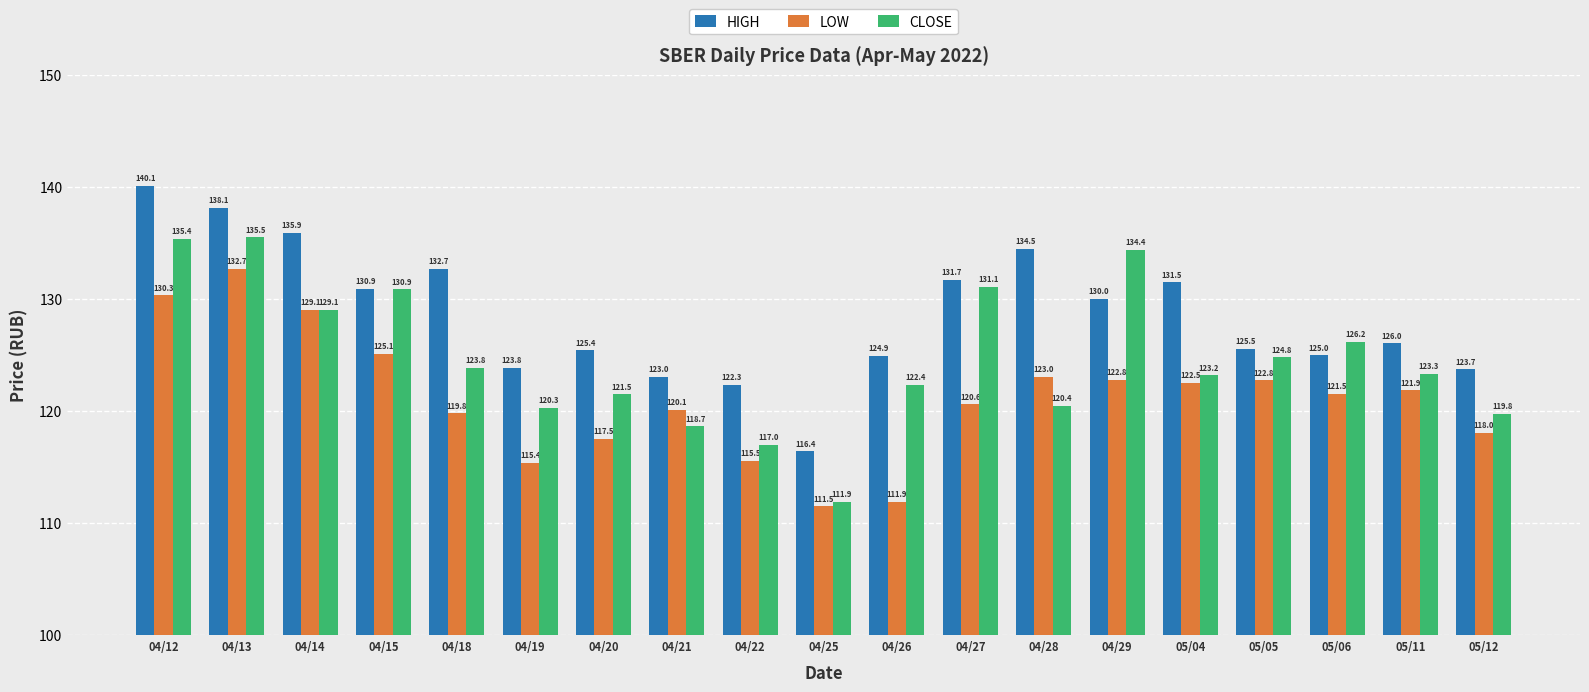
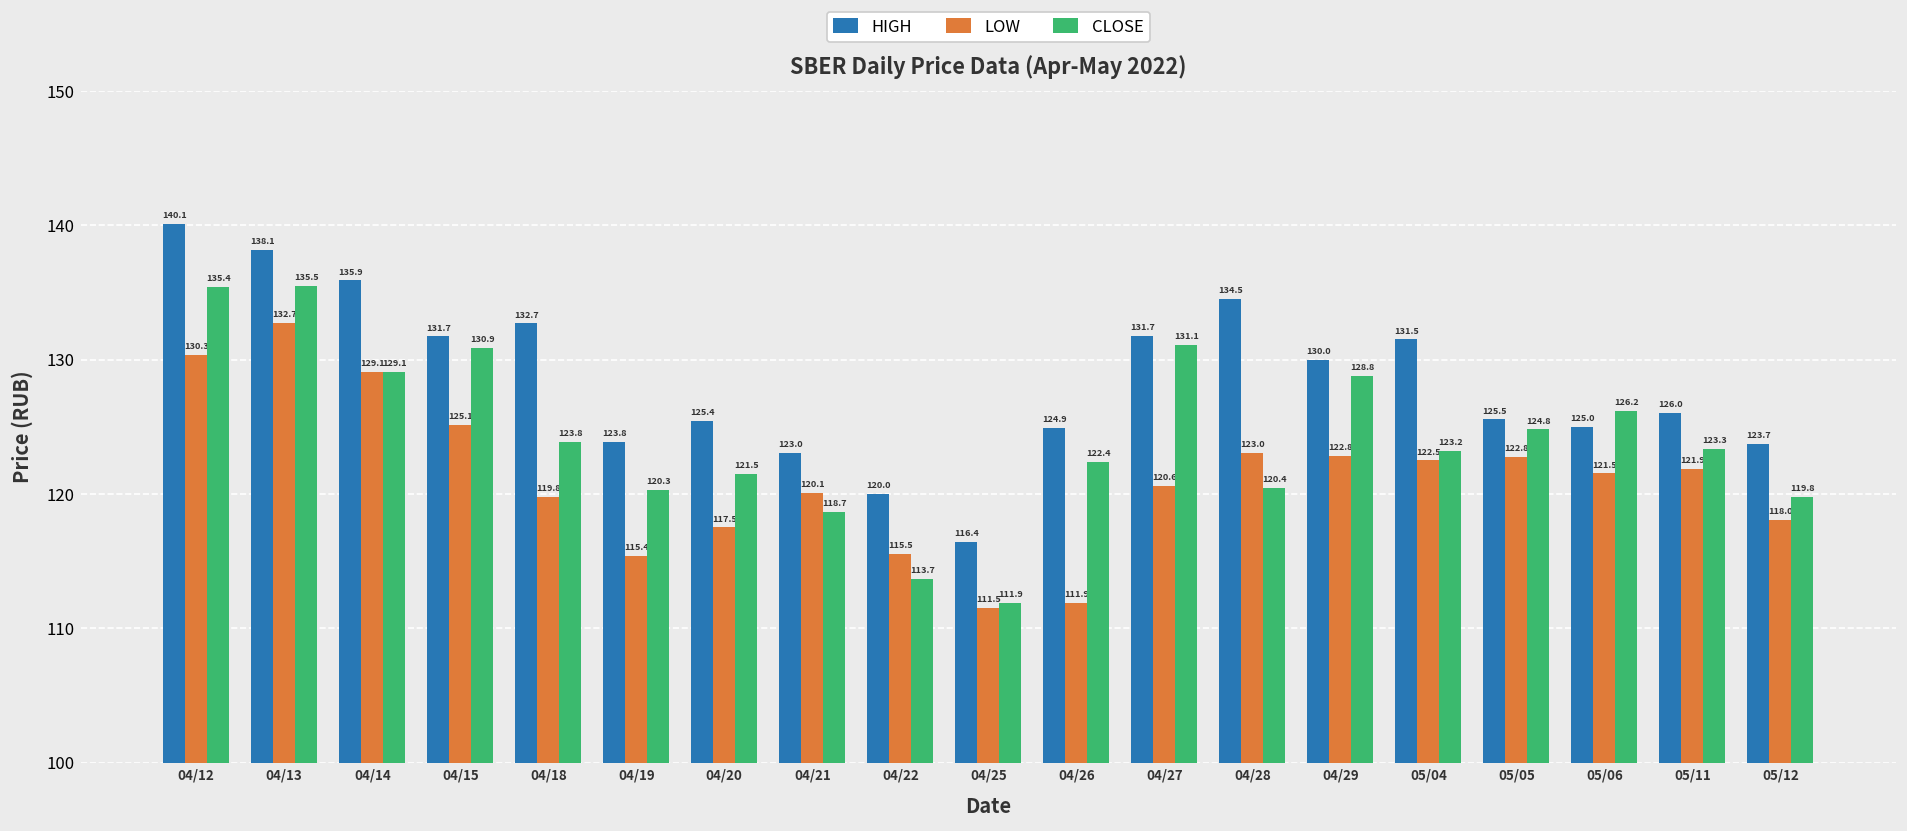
  {
    "HIGH": {
      "04/12": 140.1,
      "04/13": 138.1,
      "04/14": 135.9,
-     "04/15": 130.9,
+     "04/15": 131.7,
      "04/18": 132.7,
      "04/19": 123.8,
      "04/20": 125.4,
      "04/21": 123.0,
-     "04/22": 122.3,
+     "04/22": 120.0,
      "04/25": 116.4,
      "04/26": 124.9,
      "04/27": 131.7,
      "04/28": 134.5,
      "04/29": 130.0,
      "05/04": 131.5,
      "05/05": 125.5,
      "05/06": 125.0,
      "05/11": 126.0,
      "05/12": 123.7
    },
    "LOW": {
      "04/12": 130.3,
      "04/13": 132.7,
      "04/14": 129.1,
      "04/15": 125.1,
      "04/18": 119.8,
      "04/19": 115.4,
      "04/20": 117.5,
      "04/21": 120.1,
      "04/22": 115.5,
      "04/25": 111.5,
      "04/26": 111.9,
      "04/27": 120.6,
      "04/28": 123.0,
      "04/29": 122.8,
      "05/04": 122.5,
      "05/05": 122.8,
      "05/06": 121.5,
      "05/11": 121.9,
      "05/12": 118.0
    },
    "CLOSE": {
      "04/12": 135.4,
      "04/13": 135.5,
      "04/14": 129.1,
      "04/15": 130.9,
      "04/18": 123.8,
      "04/19": 120.3,
      "04/20": 121.5,
      "04/21": 118.7,
-     "04/22": 117.0,
+     "04/22": 113.7,
      "04/25": 111.9,
      "04/26": 122.4,
      "04/27": 131.1,
      "04/28": 120.4,
-     "04/29": 134.4,
+     "04/29": 128.8,
      "05/04": 123.2,
      "05/05": 124.8,
      "05/06": 126.2,
      "05/11": 123.3,
      "05/12": 119.8
    }
  }
